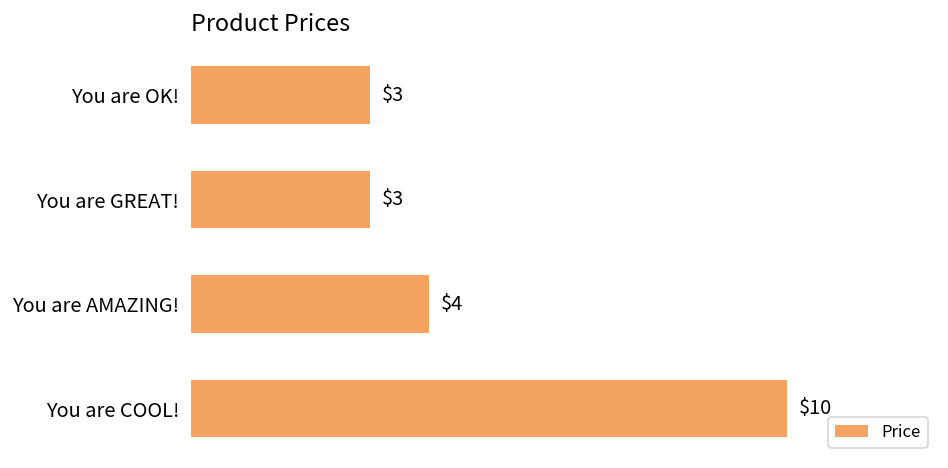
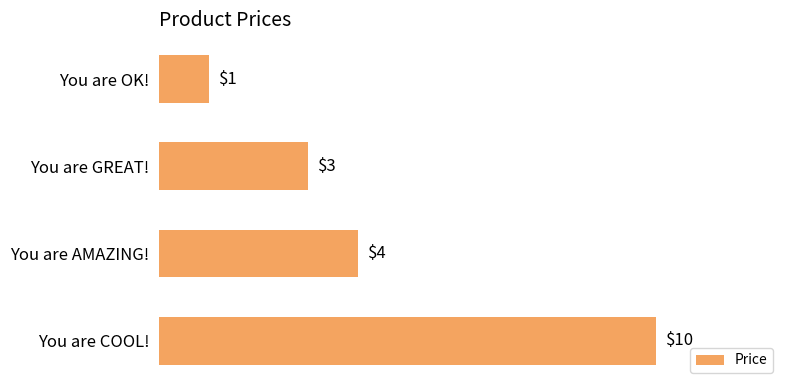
  {
-   "You are OK!": "$3",
+   "You are OK!": "$1",
    "You are GREAT!": "$3",
    "You are AMAZING!": "$4"
  }
